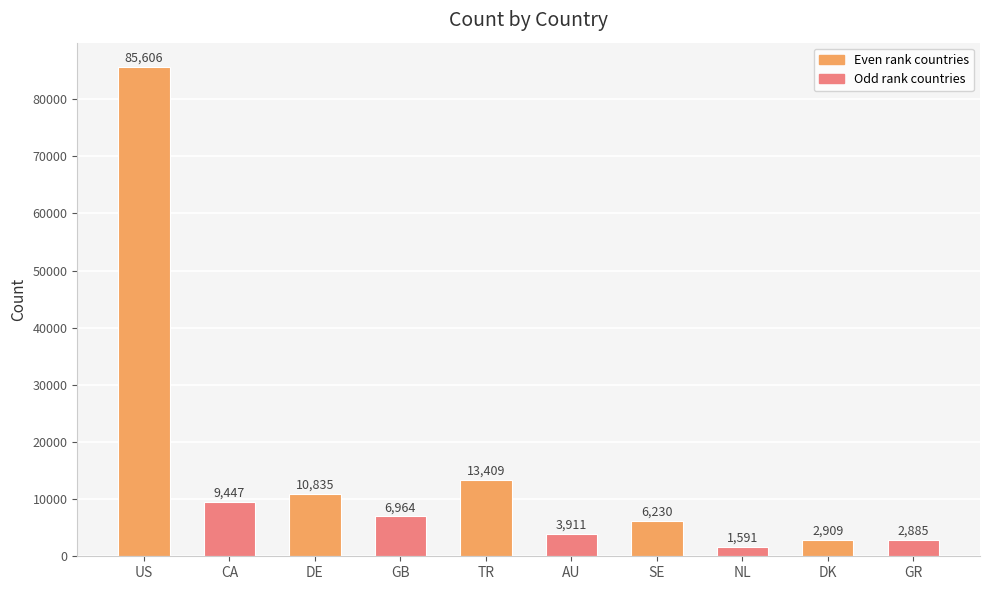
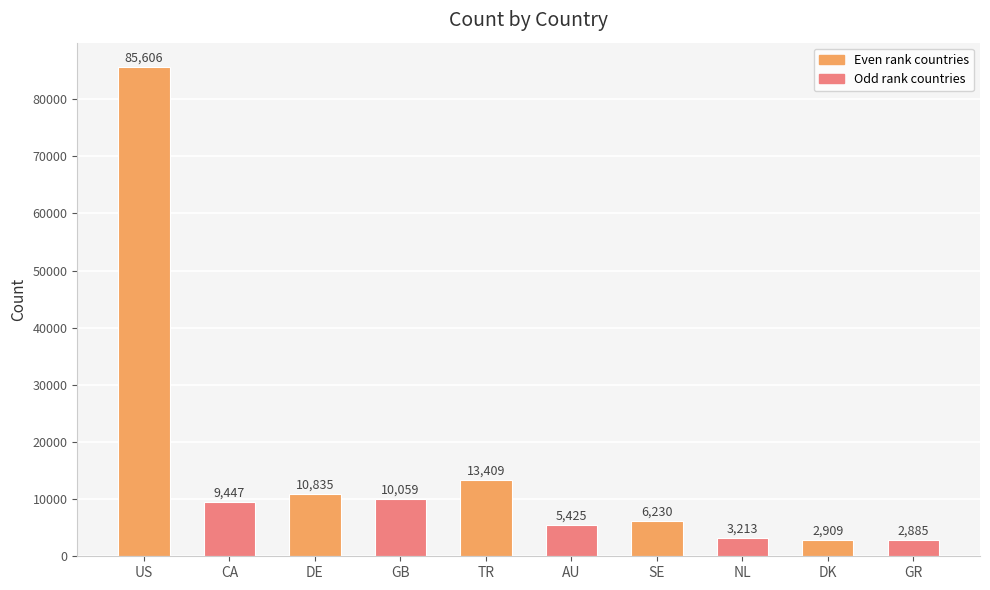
  {
    "US": "85,606",
    "CA": "9,447",
    "DE": "10,835",
-   "GB": "6,964",
+   "GB": "10,059",
    "TR": "13,409",
-   "AU": "3,911",
+   "AU": "5,425",
    "SE": "6,230",
-   "NL": "1,591",
+   "NL": "3,213",
    "DK": "2,909",
    "GR": "2,885"
  }
